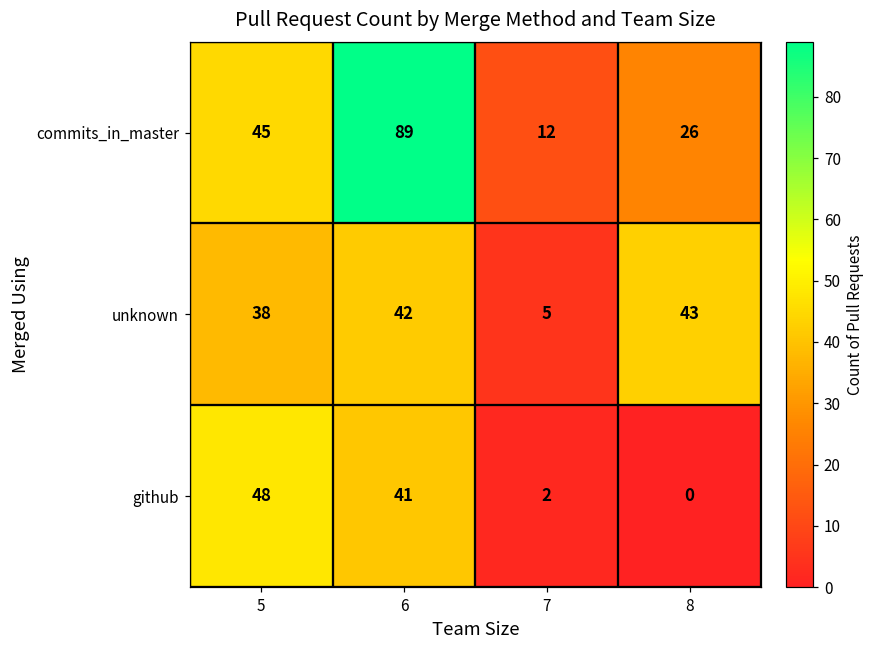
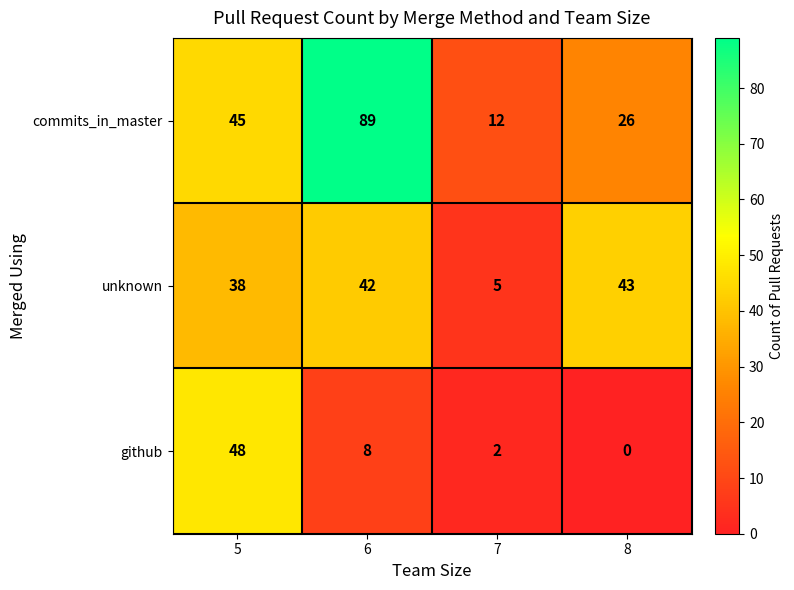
  {
    "commits_in_master": {
      "5": 45,
      "6": 89,
      "7": 12,
      "8": 26
    },
    "unknown": {
      "5": 38,
      "6": 42,
      "7": 5,
      "8": 43
    },
    "github": {
      "5": 48,
-     "6": 41,
+     "6": 8,
      "7": 2,
      "8": 0
    }
  }
